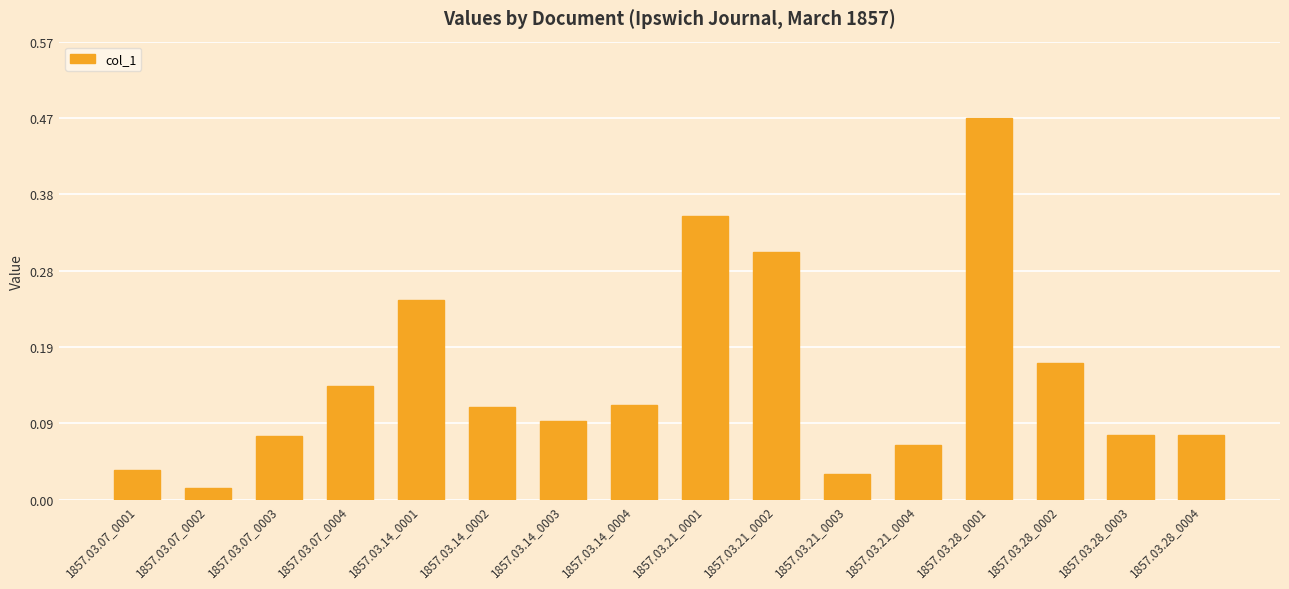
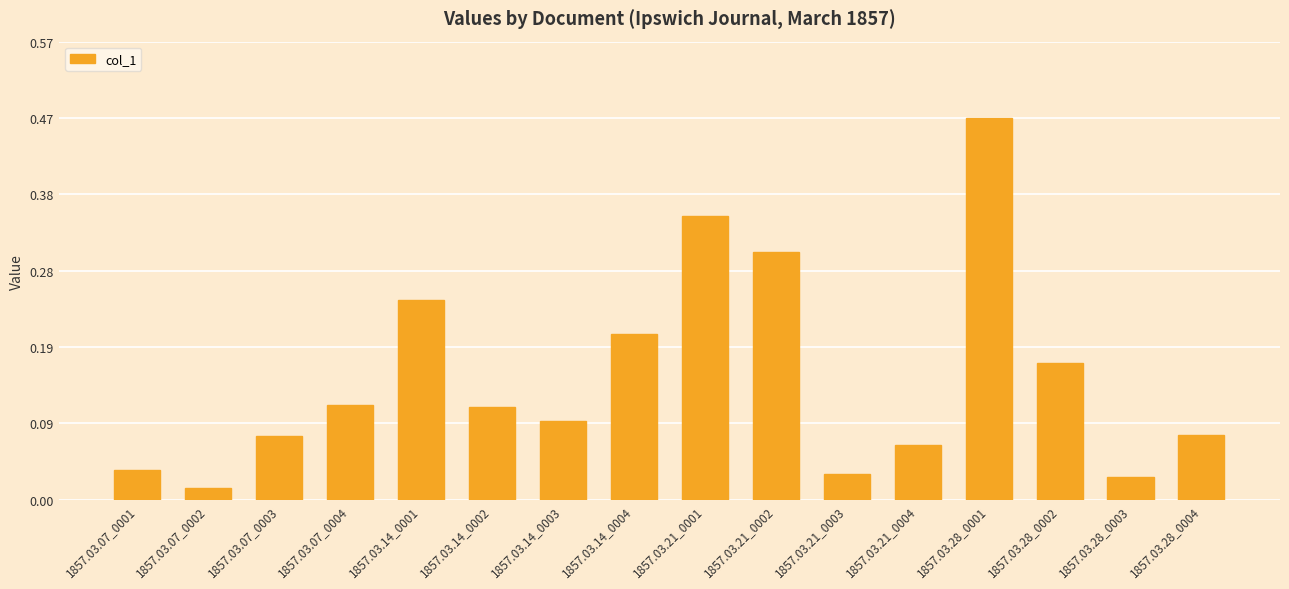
  {
    "1857.03.07_0001": 0.04,
    "1857.03.07_0002": 0.01,
    "1857.03.07_0003": 0.08,
-   "1857.03.07_0004": 0.14,
+   "1857.03.07_0004": 0.12,
    "1857.03.14_0001": 0.25,
    "1857.03.14_0002": 0.11,
    "1857.03.14_0003": 0.10,
-   "1857.03.14_0004": 0.12,
+   "1857.03.14_0004": 0.20,
    "1857.03.21_0001": 0.35,
    "1857.03.21_0002": 0.31,
    "1857.03.21_0003": 0.03,
    "1857.03.21_0004": 0.07,
    "1857.03.28_0001": 0.47,
    "1857.03.28_0002": 0.17,
-   "1857.03.28_0003": 0.08,
+   "1857.03.28_0003": 0.03,
    "1857.03.28_0004": 0.08
  }
